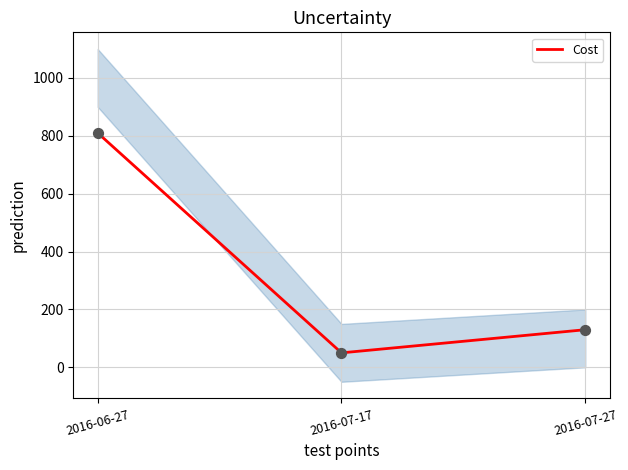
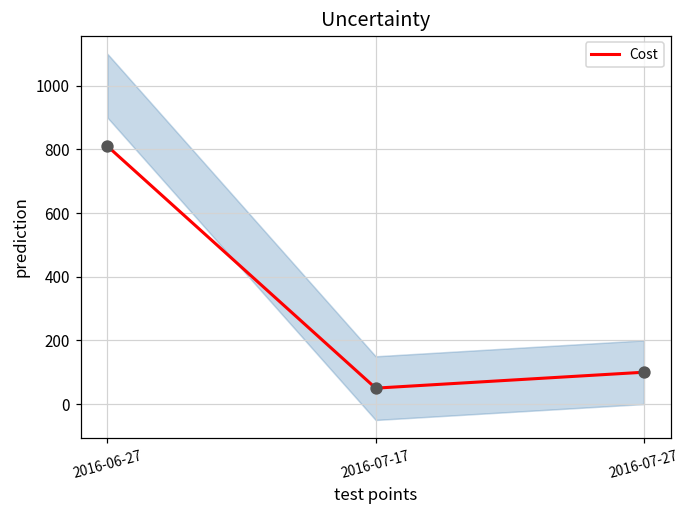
  {
    "Cost": {
      "2016-06-27": 810,
      "2016-07-17": 50,
-     "2016-07-27": 130
+     "2016-07-27": 100
    }
  }
